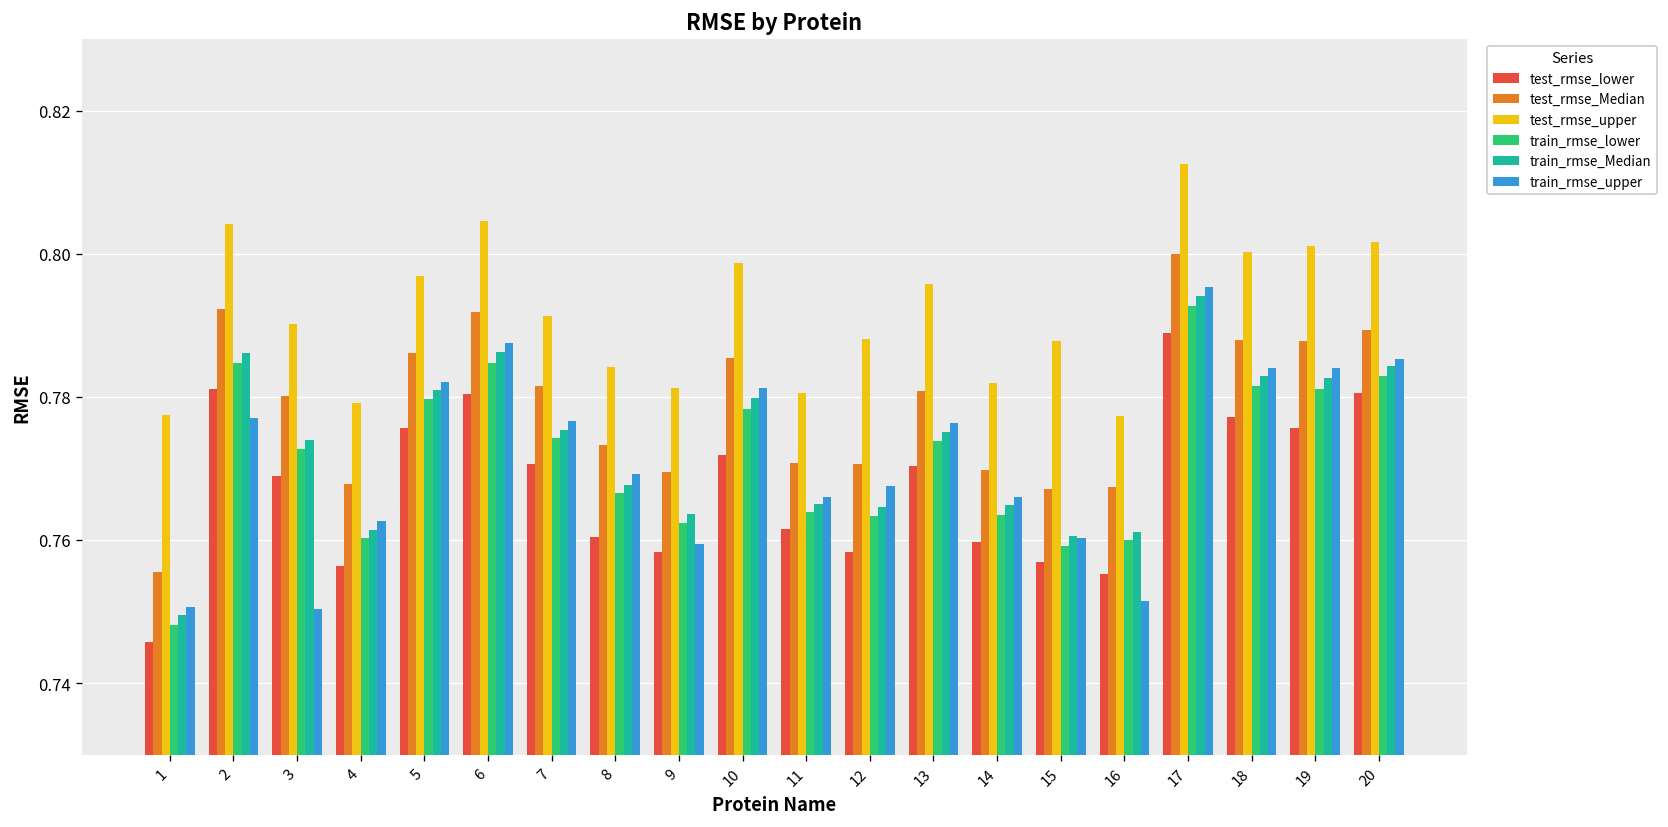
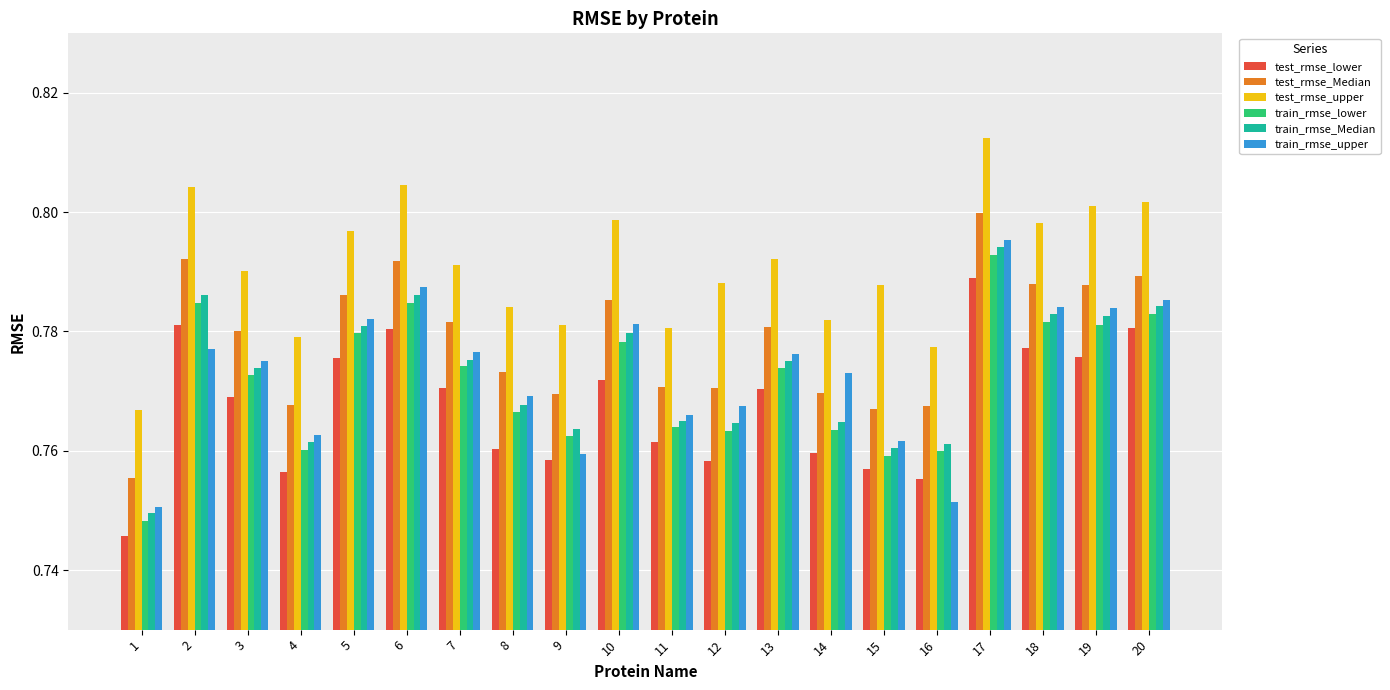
  {
    "test_rmse_upper": {
-     "1": 0.777,
+     "1": 0.767,
      "2": 0.804,
      "3": 0.790,
      "4": 0.779,
      "5": 0.797,
      "6": 0.805,
      "7": 0.791,
      "8": 0.784,
      "9": 0.781,
      "10": 0.799,
      "11": 0.781,
      "12": 0.788,
-     "13": 0.796,
+     "13": 0.792,
      "14": 0.782,
      "15": 0.788,
      "16": 0.777,
      "17": 0.812,
-     "18": 0.800,
+     "18": 0.798,
      "19": 0.801,
      "20": 0.802
    },
    "train_rmse_upper": {
      "1": 0.751,
      "2": 0.777,
-     "3": 0.750,
+     "3": 0.775,
      "4": 0.763,
      "5": 0.782,
      "6": 0.787,
      "7": 0.777,
      "8": 0.769,
      "9": 0.759,
      "10": 0.781,
      "11": 0.766,
      "12": 0.768,
      "13": 0.776,
-     "14": 0.766,
-     "15": 0.760,
+     "14": 0.773,
+     "15": 0.762,
      "16": 0.751,
      "17": 0.795,
      "18": 0.784,
      "19": 0.784,
      "20": 0.785
    }
  }
